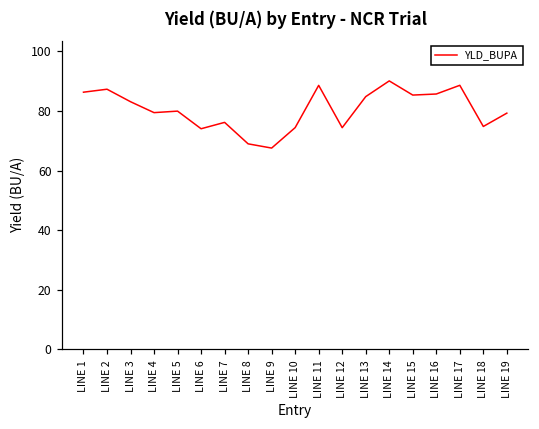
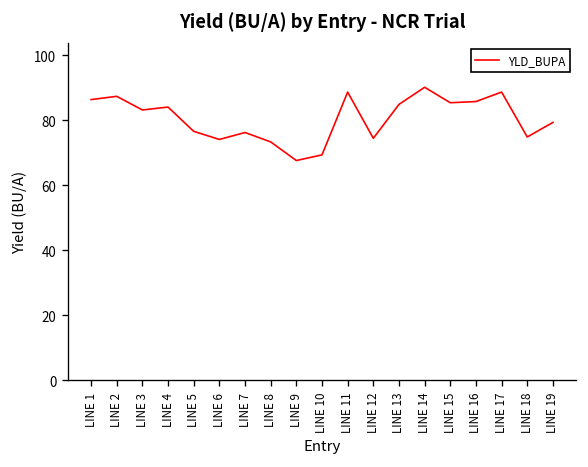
  {
    "LINE 1": 86,
    "LINE 2": 87,
    "LINE 3": 83,
-   "LINE 4": 79,
-   "LINE 5": 80,
+   "LINE 4": 84,
+   "LINE 5": 77,
    "LINE 6": 74,
    "LINE 7": 76,
-   "LINE 8": 69,
+   "LINE 8": 73,
    "LINE 9": 68,
-   "LINE 10": 74,
+   "LINE 10": 69,
    "LINE 11": 89,
    "LINE 12": 74,
    "LINE 13": 85,
    "LINE 14": 90,
    "LINE 15": 85,
    "LINE 16": 86,
    "LINE 17": 89,
    "LINE 18": 75,
    "LINE 19": 79
  }
